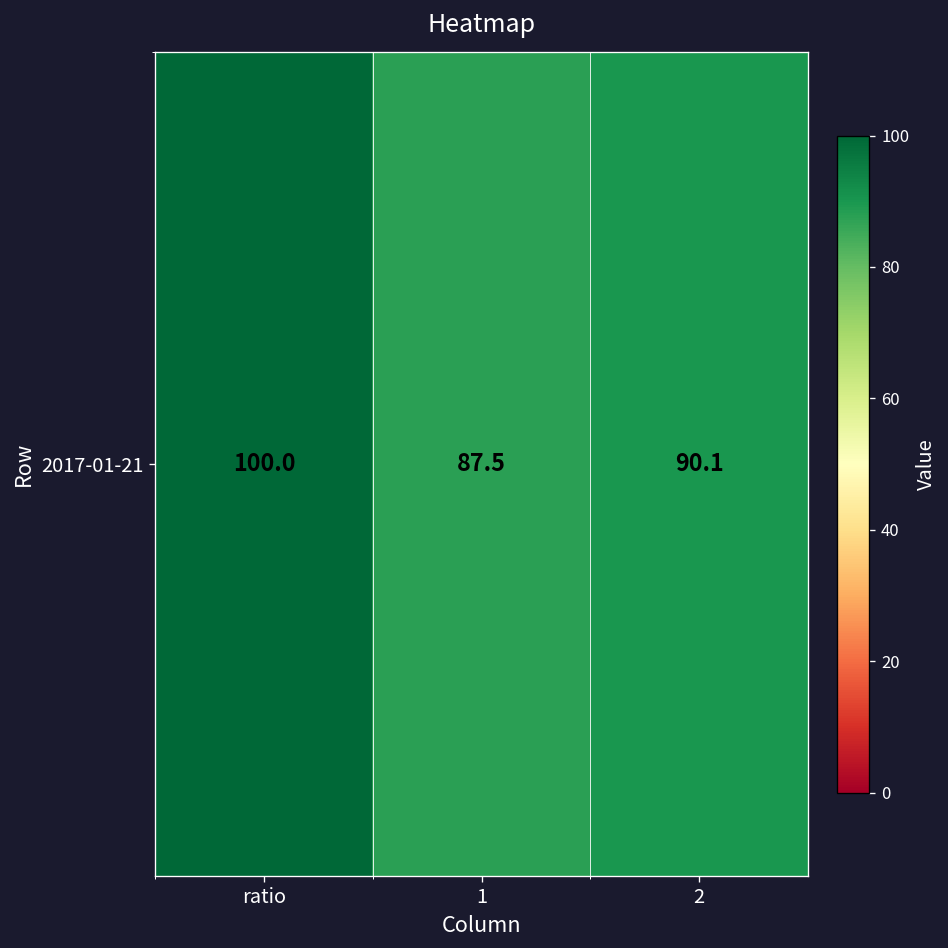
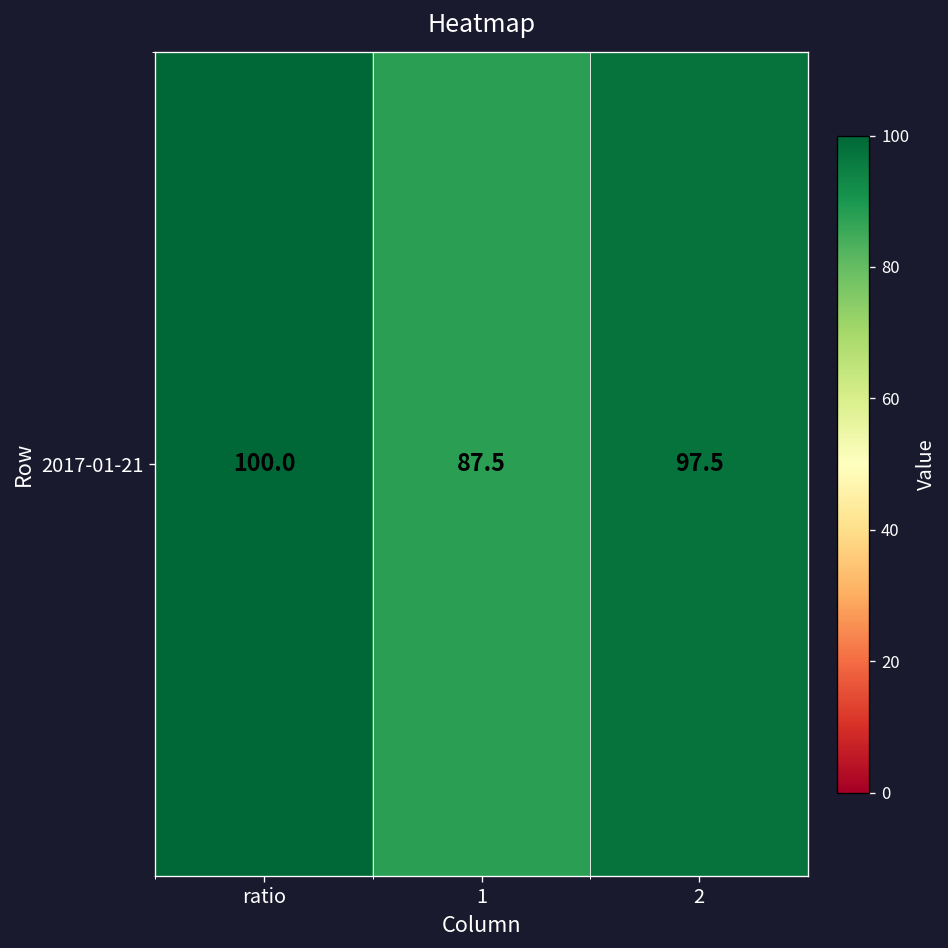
  {
    "2017-01-21": {
      "ratio": 100.0,
      "1": 87.5,
-     "2": 90.1
+     "2": 97.5
    }
  }
